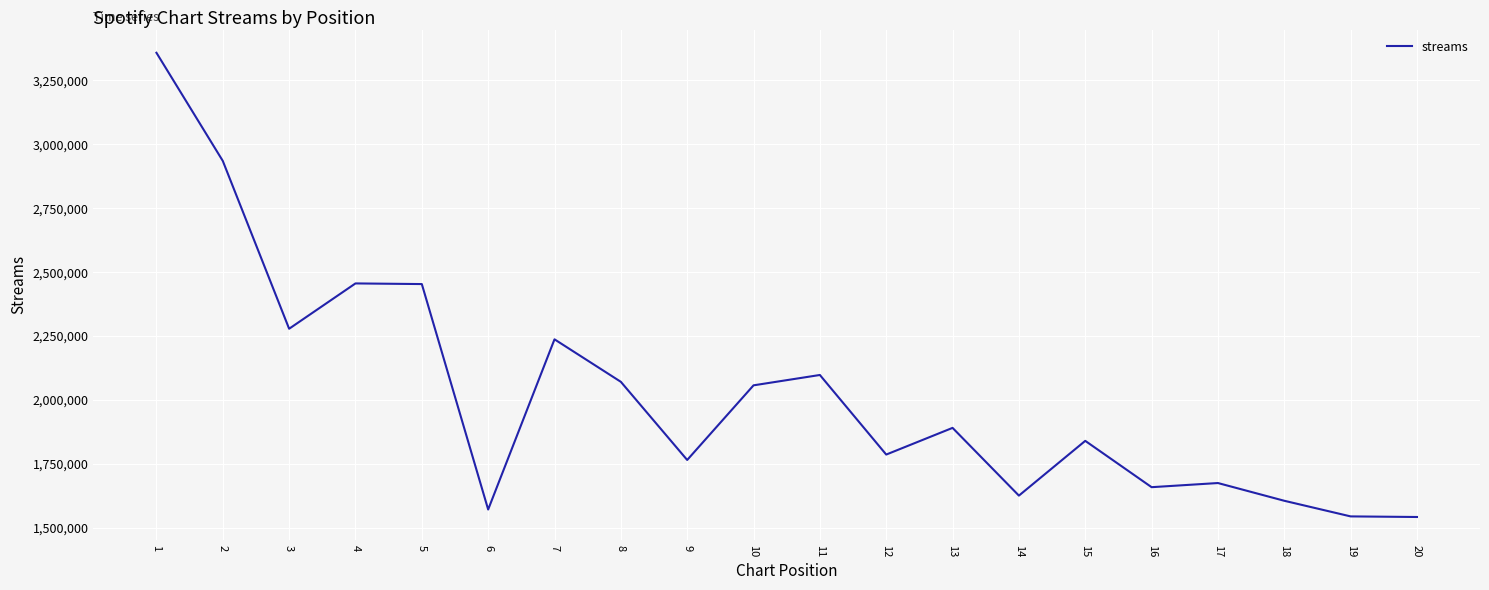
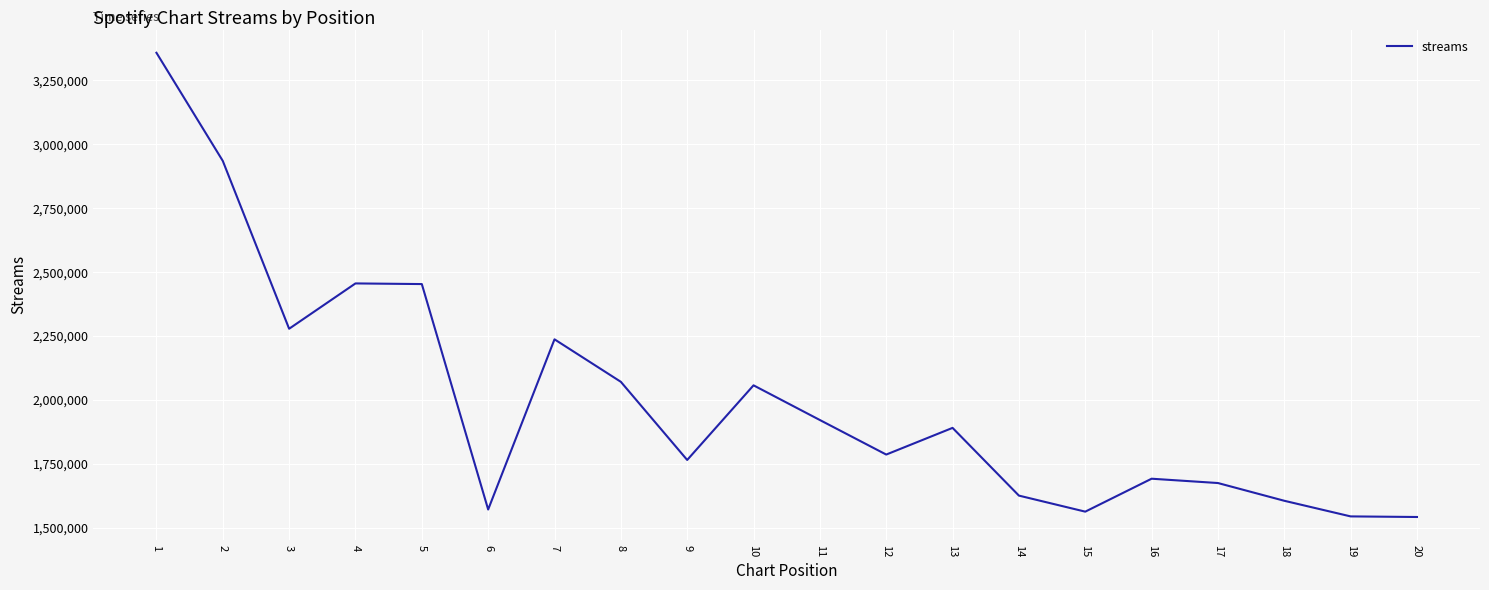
  {
    "1": "3,360,000",
    "2": "2,930,000",
    "3": "2,280,000",
    "4": "2,460,000",
    "5": "2,450,000",
    "6": "1,570,000",
    "7": "2,240,000",
    "8": "2,070,000",
    "9": "1,770,000",
    "10": "2,060,000",
-   "11": "2,100,000",
+   "11": "1,920,000",
    "12": "1,790,000",
    "13": "1,890,000",
    "14": "1,630,000",
-   "15": "1,840,000",
-   "16": "1,660,000",
+   "15": "1,560,000",
+   "16": "1,690,000",
    "17": "1,680,000",
    "18": "1,610,000",
    "19": "1,550,000",
    "20": "1,540,000"
  }
